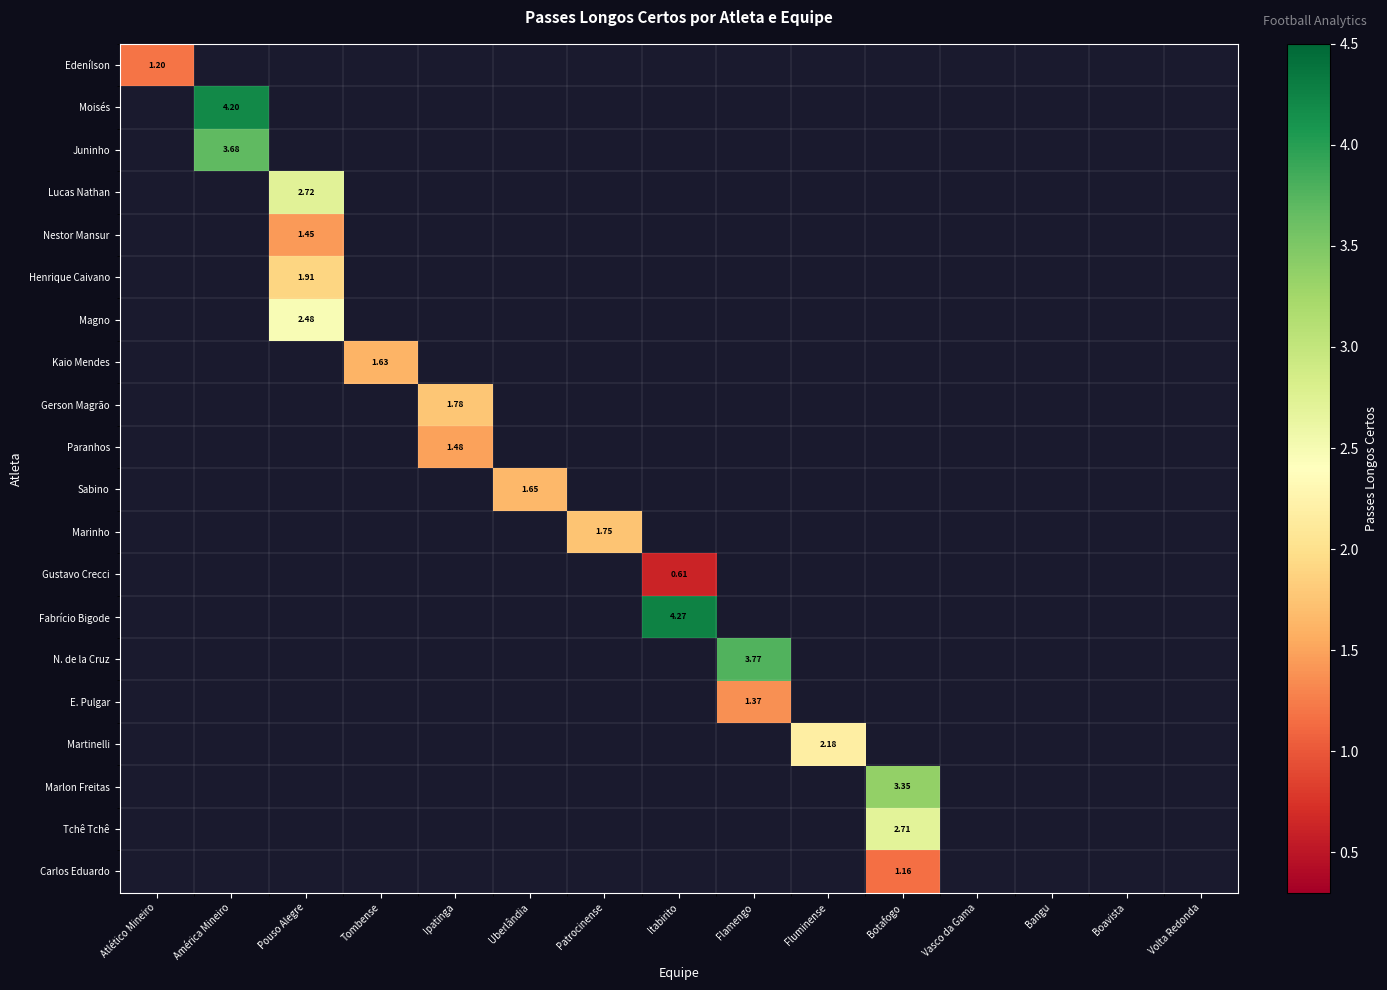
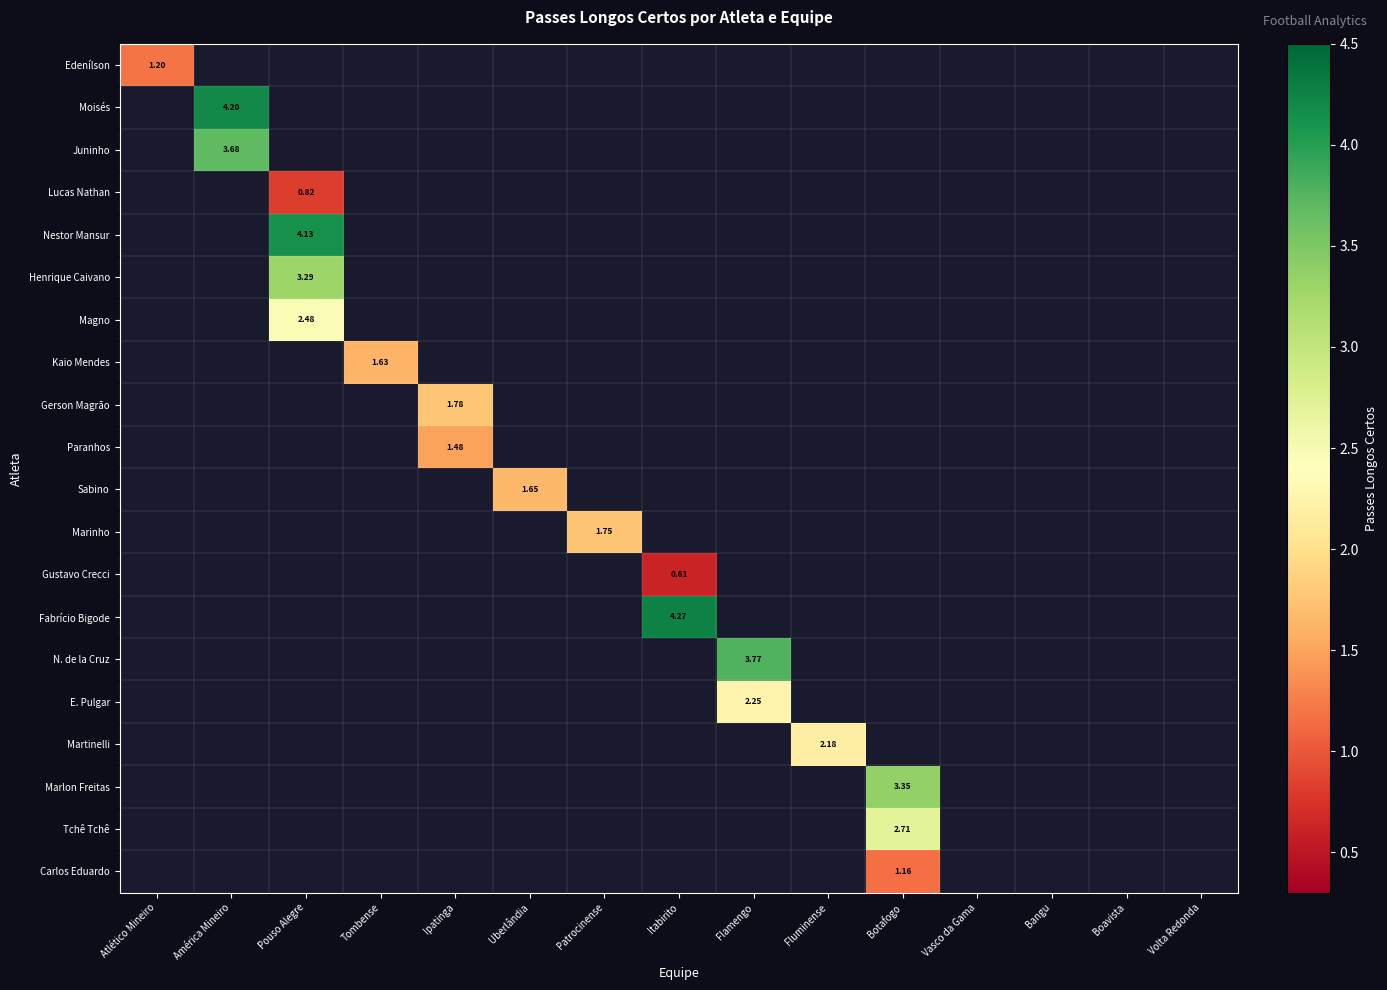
  {
    "Edenílson": {
      "Atlético Mineiro": 1.20
    },
    "Moisés": {
      "América Mineiro": 4.20
    },
    "Juninho": {
      "América Mineiro": 3.68
    },
    "Lucas Nathan": {
-     "Pouso Alegre": 2.72
+     "Pouso Alegre": 0.82
    },
    "Nestor Mansur": {
-     "Pouso Alegre": 1.45
+     "Pouso Alegre": 4.13
    },
    "Henrique Caivano": {
-     "Pouso Alegre": 1.91
+     "Pouso Alegre": 3.29
    },
    "Magno": {
      "Pouso Alegre": 2.48
    },
    "Kaio Mendes": {
      "Tombense": 1.63
    },
    "Gerson Magrão": {
      "Ipatinga": 1.78
    },
    "Paranhos": {
      "Ipatinga": 1.48
    },
    "Sabino": {
      "Uberlândia": 1.65
    },
    "Marinho": {
      "Patrocinense": 1.75
    },
    "Gustavo Crecci": {
      "Itabirito": 0.61
    },
    "Fabrício Bigode": {
      "Itabirito": 4.27
    },
    "N. de la Cruz": {
      "Flamengo": 3.77
    },
    "E. Pulgar": {
-     "Flamengo": 1.37
+     "Flamengo": 2.25
    },
    "Martinelli": {
      "Fluminense": 2.18
    },
    "Marlon Freitas": {
      "Botafogo": 3.35
    },
    "Tchê Tchê": {
      "Botafogo": 2.71
    },
    "Carlos Eduardo": {
      "Botafogo": 1.16
    }
  }
